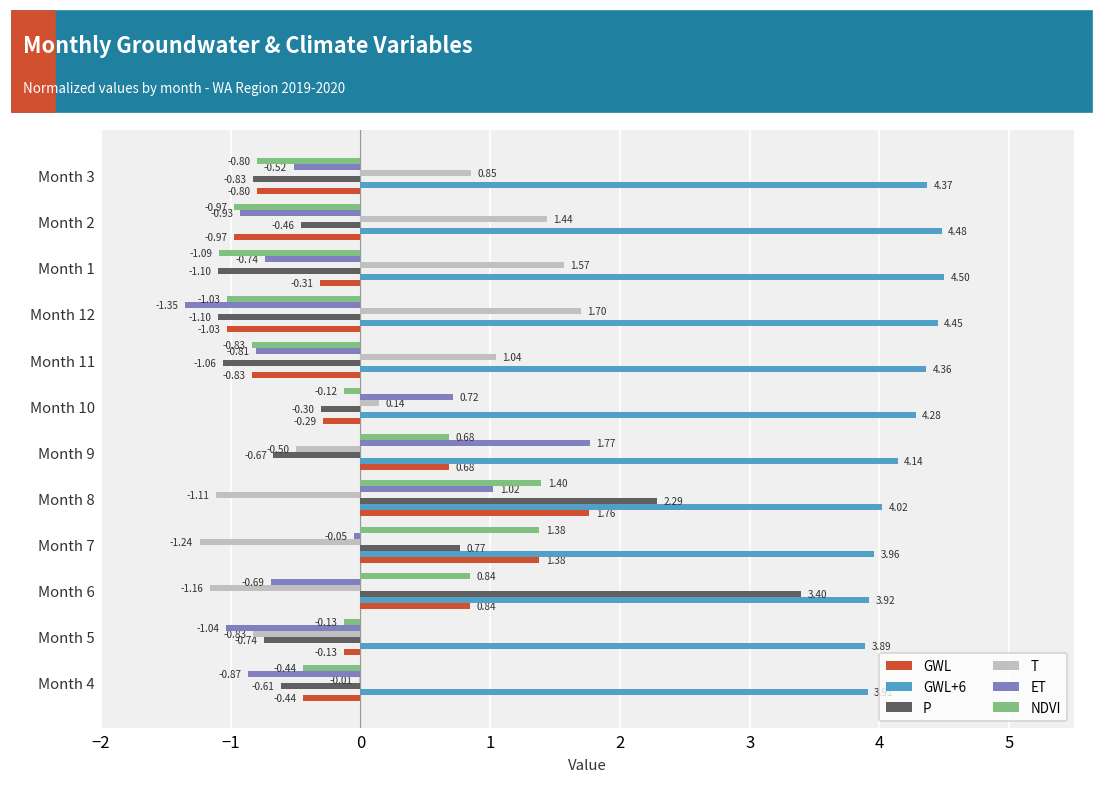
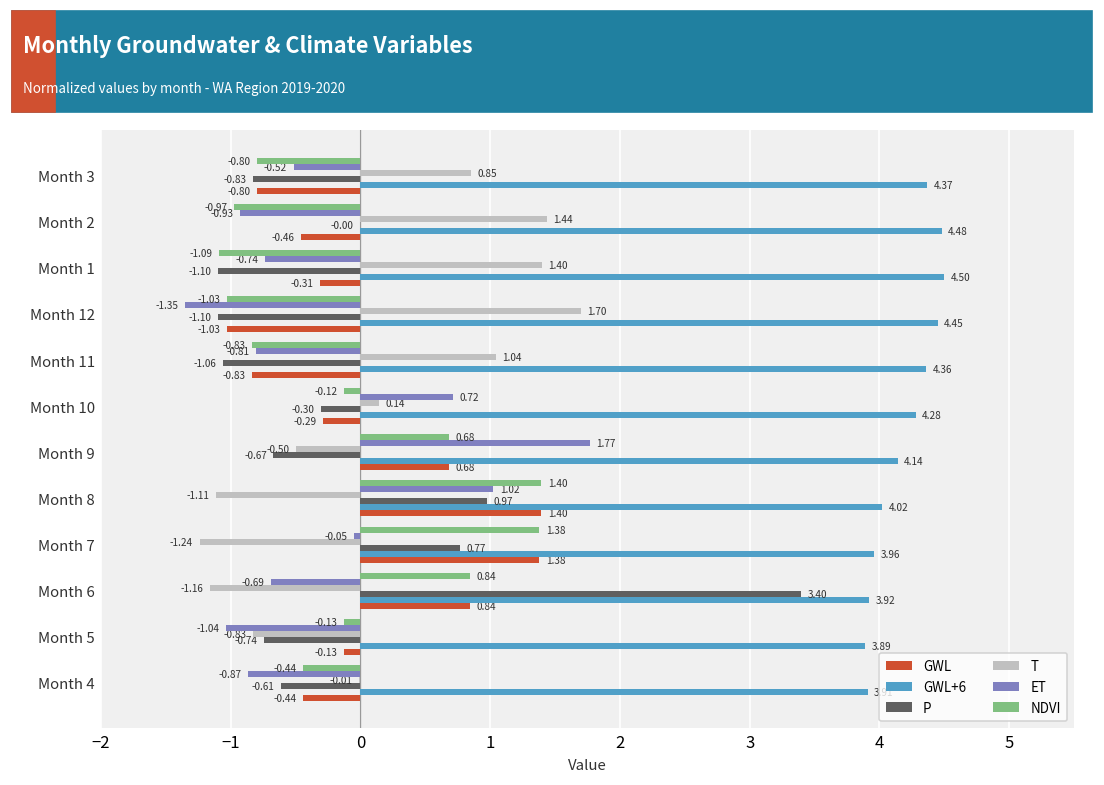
  {
    "GWL": {
      "Month 3": -0.80,
-     "Month 2": -0.97,
+     "Month 2": -0.46,
      "Month 1": -0.31,
      "Month 12": -1.03,
      "Month 11": -0.83,
      "Month 10": -0.29,
      "Month 9": 0.68,
-     "Month 8": 1.76,
+     "Month 8": 1.40,
      "Month 7": 1.38,
      "Month 6": 0.84,
      "Month 5": -0.13,
      "Month 4": -0.44
    },
    "P": {
      "Month 3": -0.83,
-     "Month 2": -0.46,
+     "Month 2": -0.00,
      "Month 1": -1.10,
      "Month 12": -1.10,
      "Month 11": -1.06,
      "Month 10": -0.30,
      "Month 9": -0.67,
-     "Month 8": 2.29,
+     "Month 8": 0.97,
      "Month 7": 0.77,
      "Month 6": 3.40,
      "Month 4": -0.61
    },
    "T": {
      "Month 3": 0.85,
      "Month 2": 1.44,
-     "Month 1": 1.57,
+     "Month 1": 1.40,
      "Month 12": 1.70,
      "Month 11": 1.04,
      "Month 10": 0.14,
      "Month 9": -0.50,
      "Month 8": -1.11,
      "Month 7": -1.24,
      "Month 6": -1.16,
      "Month 4": -0.01
    },
    "NDVI": {
      "Month 3": -0.80,
      "Month 1": -1.09,
      "Month 12": -1.03,
      "Month 10": -0.12,
      "Month 9": 0.68,
      "Month 8": 1.40,
      "Month 7": 1.38,
      "Month 6": 0.84,
      "Month 5": -0.13,
      "Month 4": -0.44
    }
  }
